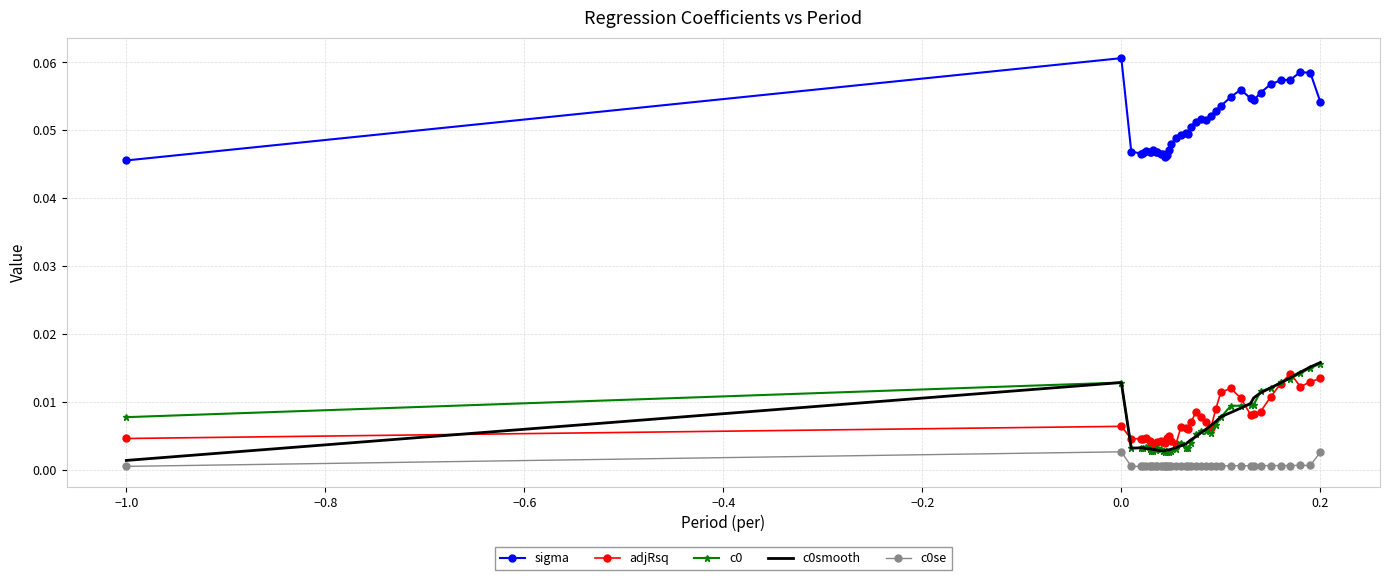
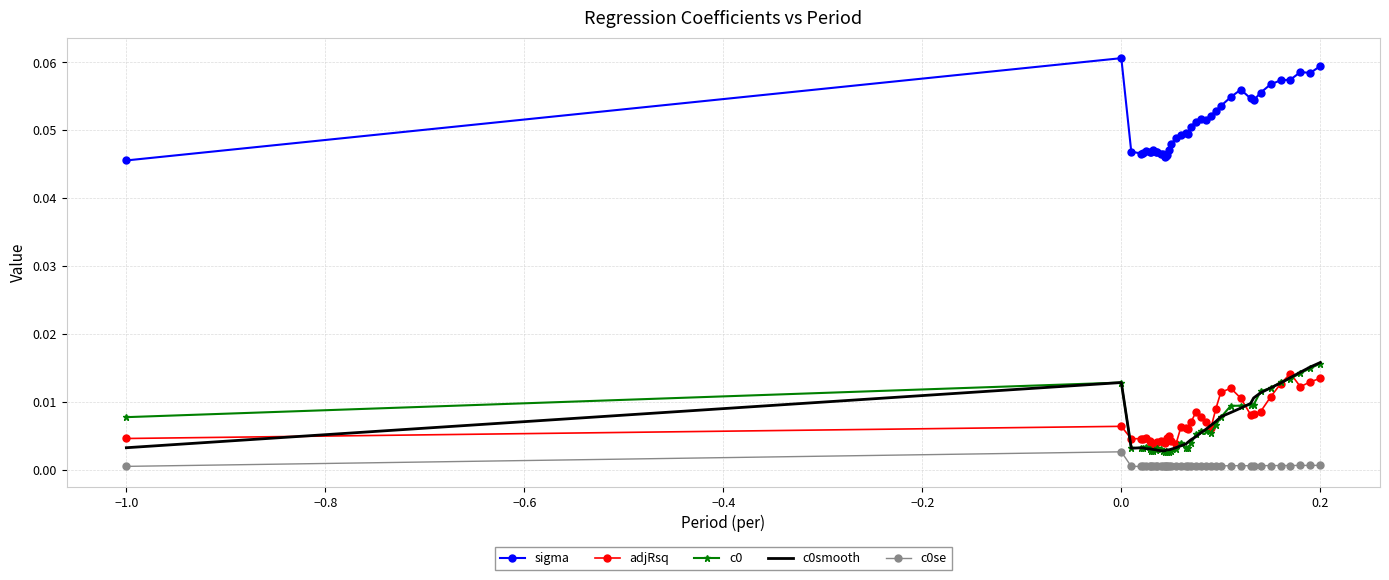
  {
    "sigma": {
      "−1.0": 0.046,
      "0.0": 0.061,
-     "0.2": 0.054
+     "0.2": 0.059
    },
    "adjRsq": {
      "−1.0": 0.005,
      "0.0": 0.006,
      "0.2": 0.014
    },
    "c0": {
      "−1.0": 0.008
    },
    "c0smooth": {
-     "−1.0": 0.001
+     "−1.0": 0.003
    },
    "c0se": {
      "−1.0": 0.001,
      "0.0": 0.003,
-     "0.2": 0.003
+     "0.2": 0.001
    }
  }
